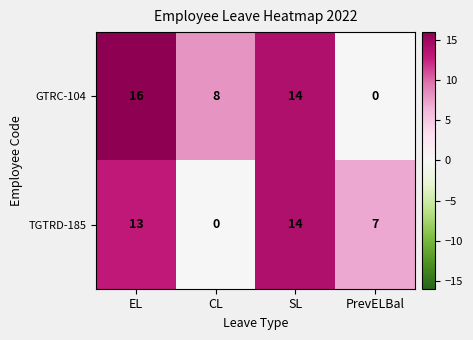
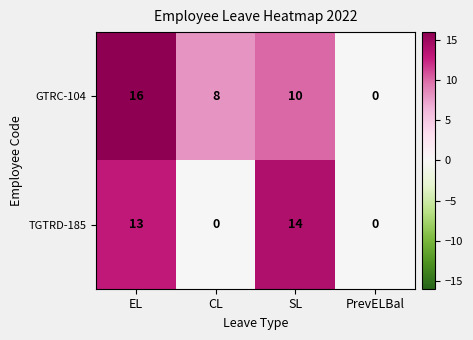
  {
    "GTRC-104": {
      "EL": 16,
      "CL": 8,
-     "SL": 14,
+     "SL": 10,
      "PrevELBal": 0
    },
    "TGTRD-185": {
      "EL": 13,
      "CL": 0,
      "SL": 14,
-     "PrevELBal": 7
+     "PrevELBal": 0
    }
  }
